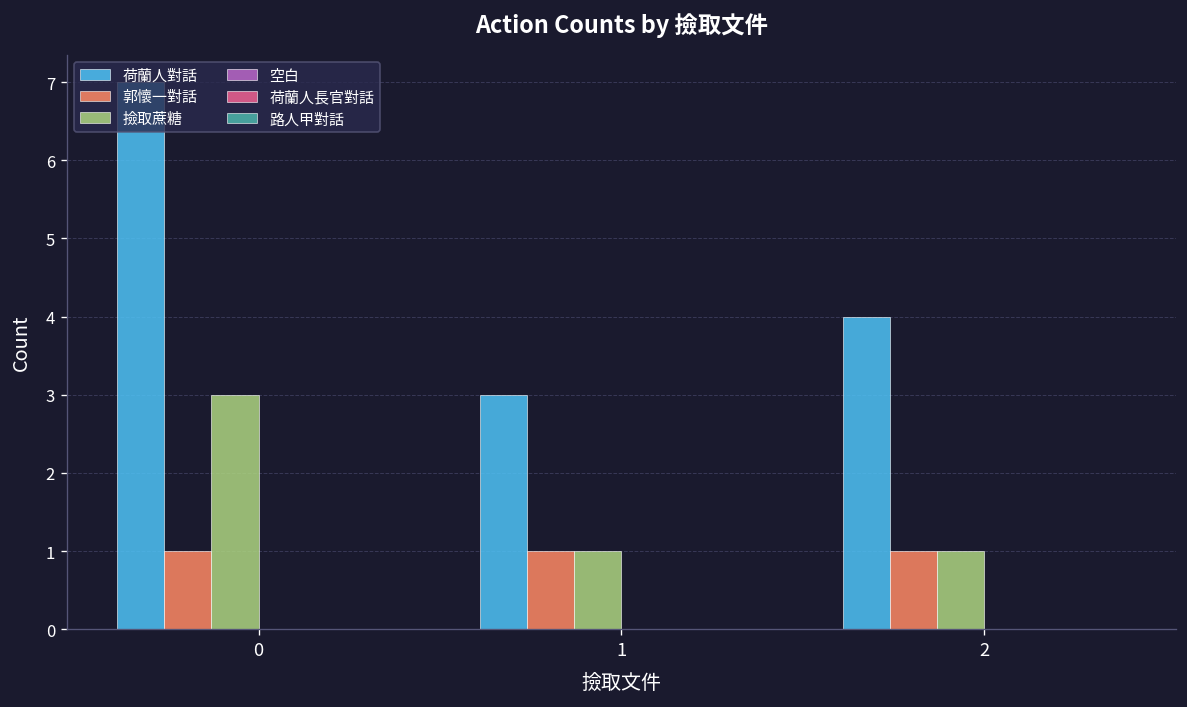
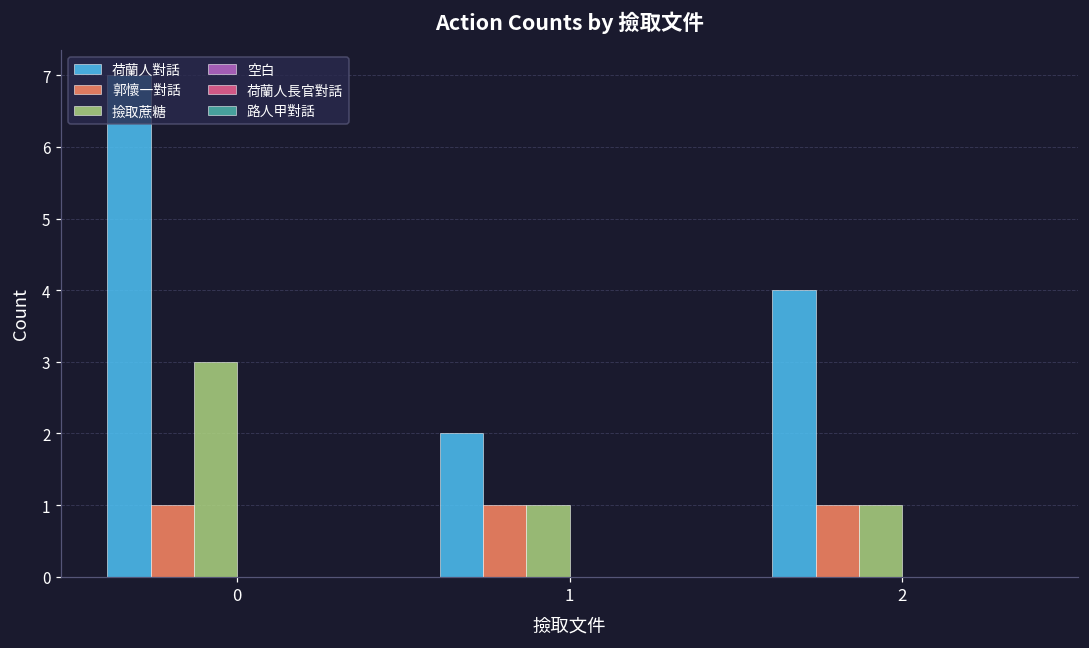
  {
    "荷蘭人對話": {
-     "1": 3,
+     "1": 2,
      "2": 4
    },
    "郭懷一對話": {
      "0": 1,
      "1": 1,
      "2": 1
    },
    "撿取蔗糖": {
      "0": 3,
      "1": 1,
      "2": 1
    },
    "空白": {
      "0": 0,
      "1": 0,
      "2": 0
    },
    "荷蘭人長官對話": {
      "0": 0,
      "1": 0,
      "2": 0
    },
    "路人甲對話": {
      "0": 0,
      "1": 0,
      "2": 0
    }
  }
